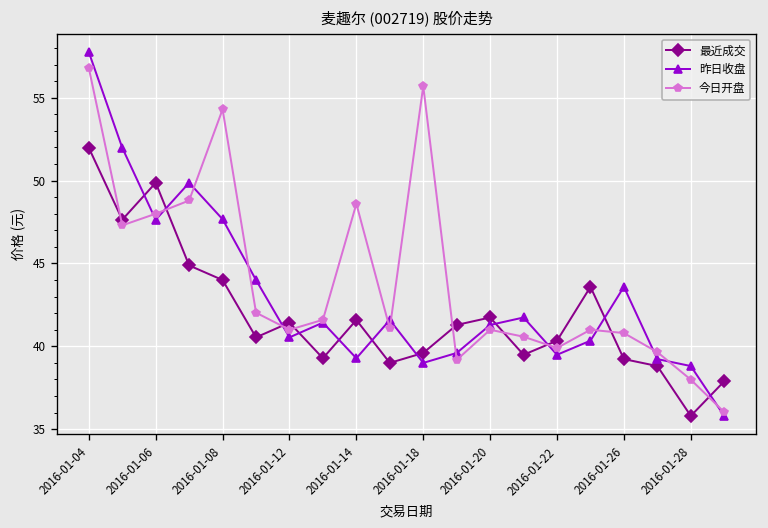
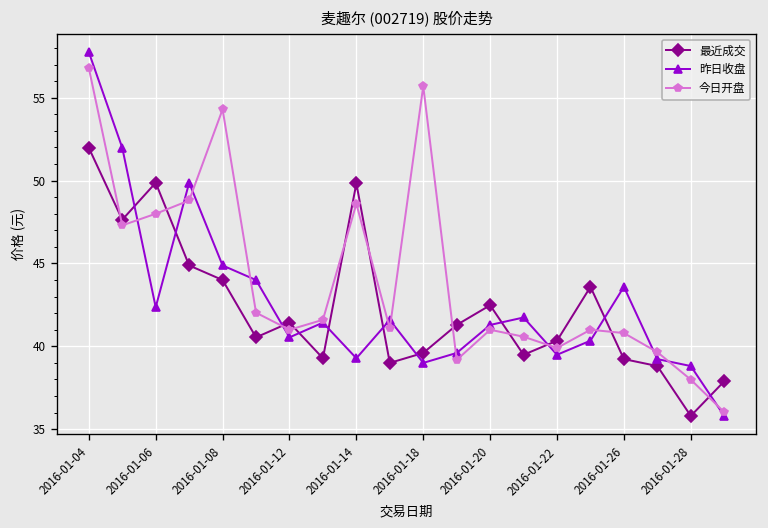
  {
    "最近成交": {
      "2016-01-04": 52.0,
      "2016-01-06": 49.9,
      "2016-01-08": 44.0,
      "2016-01-12": 41.4,
-     "2016-01-14": 41.6,
+     "2016-01-14": 49.8,
      "2016-01-18": 39.6,
-     "2016-01-20": 41.7,
+     "2016-01-20": 42.5,
      "2016-01-22": 40.3,
      "2016-01-26": 39.2,
      "2016-01-28": 35.8
    },
    "昨日收盘": {
      "2016-01-04": 57.8,
-     "2016-01-06": 47.6,
-     "2016-01-08": 47.7,
+     "2016-01-06": 42.4,
+     "2016-01-08": 44.9,
      "2016-01-12": 40.5,
      "2016-01-14": 39.3,
      "2016-01-18": 39.0,
      "2016-01-20": 41.3,
      "2016-01-22": 39.5,
      "2016-01-26": 43.6,
      "2016-01-28": 38.8
    },
    "今日开盘": {
      "2016-01-04": 56.8,
      "2016-01-06": 48.0,
      "2016-01-08": 54.3,
      "2016-01-12": 41.0,
      "2016-01-14": 48.6,
      "2016-01-18": 55.7,
      "2016-01-20": 41.0,
      "2016-01-22": 39.9,
      "2016-01-26": 40.8,
      "2016-01-28": 38.0
    }
  }
